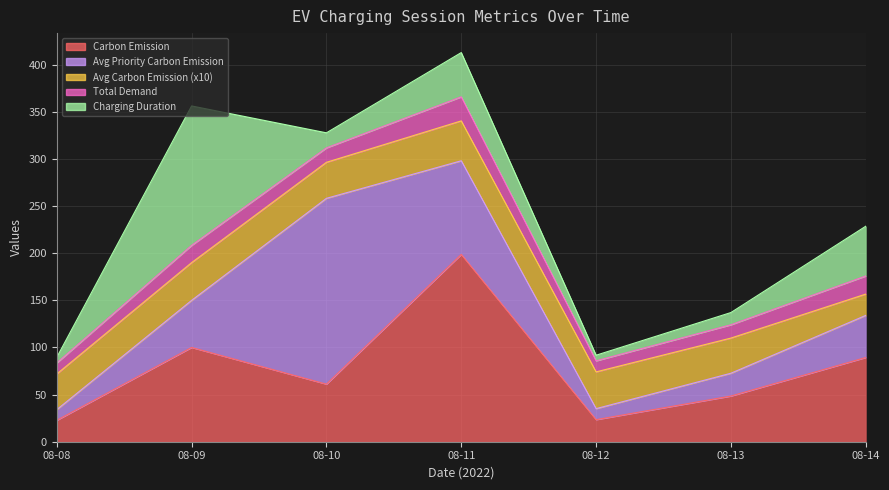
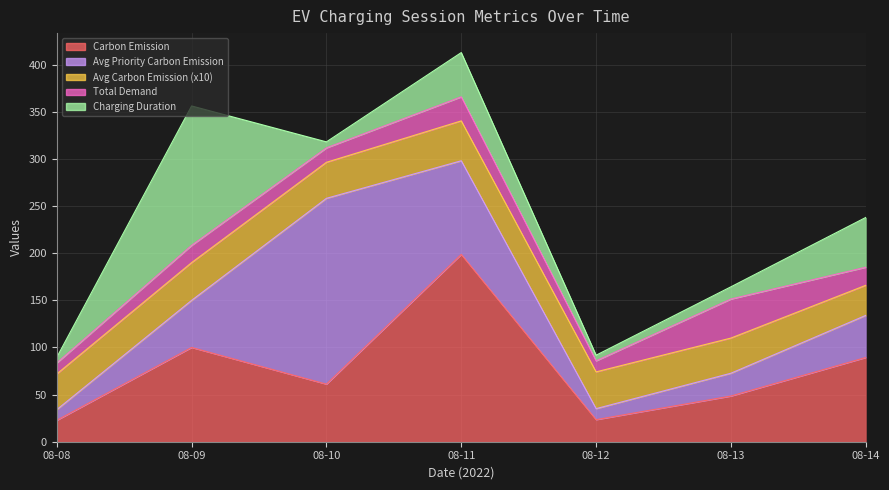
  {
    "Carbon Emission": {
      "08-08": 20,
      "08-09": 100,
      "08-10": 60,
      "08-11": 200,
      "08-12": 20,
      "08-13": 50,
      "08-14": 90
    },
    "Avg Priority Carbon Emission": {
      "08-08": 10,
      "08-09": 50,
      "08-10": 200,
      "08-11": 100,
      "08-12": 10,
      "08-13": 20,
      "08-14": 40
    },
    "Avg Carbon Emission (x10)": {
      "08-08": 40,
      "08-09": 40,
      "08-10": 40,
      "08-11": 40,
      "08-12": 40,
      "08-13": 40,
-     "08-14": 20
+     "08-14": 30
    },
    "Total Demand": {
      "08-08": 10,
      "08-09": 20,
      "08-10": 20,
      "08-11": 30,
      "08-12": 10,
-     "08-13": 10,
+     "08-13": 40,
      "08-14": 20
    },
    "Charging Duration": {
      "08-08": 10,
-     "08-10": 20,
+     "08-10": 10,
      "08-11": 50,
      "08-12": 10,
      "08-13": 10,
      "08-14": 50
    }
  }
